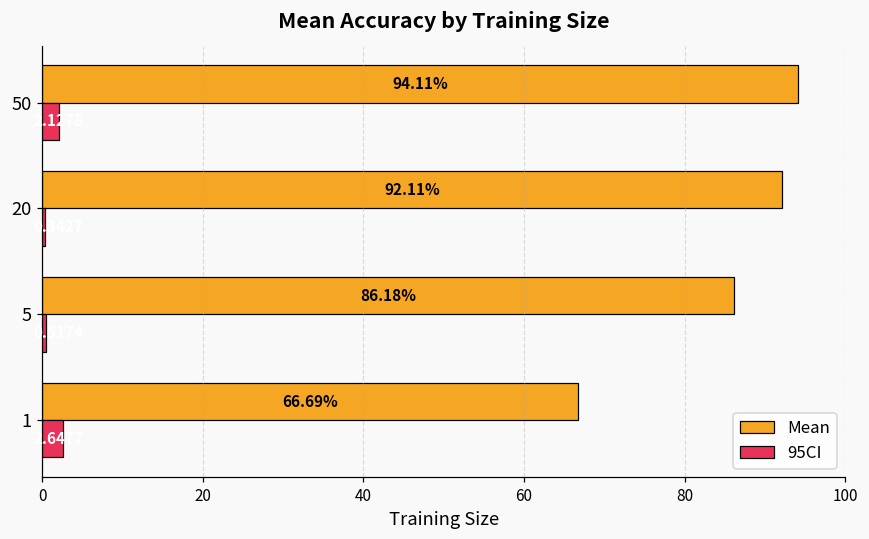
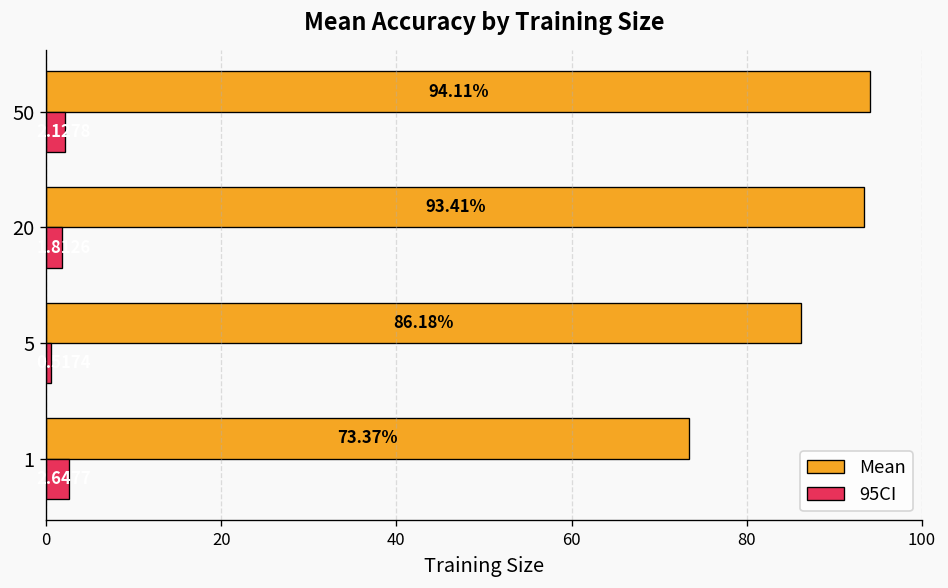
  {
    "Mean": {
      "50": "94.11%",
-     "20": "92.11%",
+     "20": "93.41%",
      "5": "86.18%",
-     "1": "66.69%"
+     "1": "73.37%"
    },
    "95CI": {
      "50": "2",
-     "20": "0",
+     "20": "2",
      "5": "1",
      "1": "3"
    }
  }
